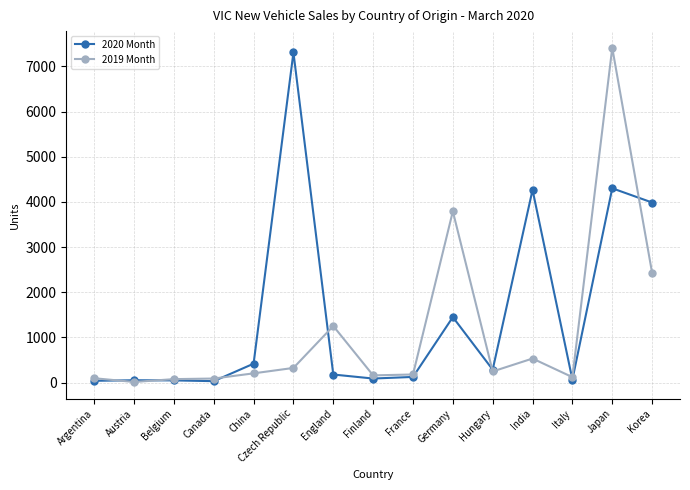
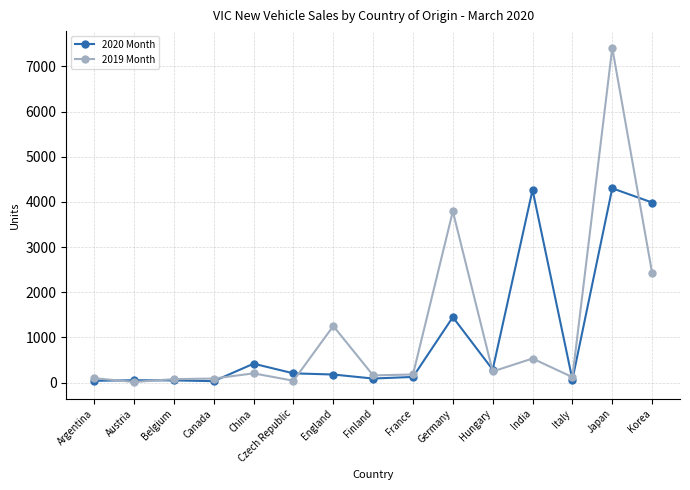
  {
    "2020 Month": {
      "Argentina": 0,
      "Canada": 0,
      "China": 400,
-     "Czech Republic": 7300,
+     "Czech Republic": 200,
      "England": 200,
      "Finland": 100,
      "Germany": 1400,
      "India": 4300,
      "Japan": 4300,
      "Korea": 4000
    },
    "2019 Month": {
      "Argentina": 100,
      "Canada": 100,
      "China": 200,
-     "Czech Republic": 300,
+     "Czech Republic": 0,
      "England": 1300,
      "Finland": 200,
      "Germany": 3800,
      "India": 500,
      "Japan": 7400,
      "Korea": 2400
    }
  }
